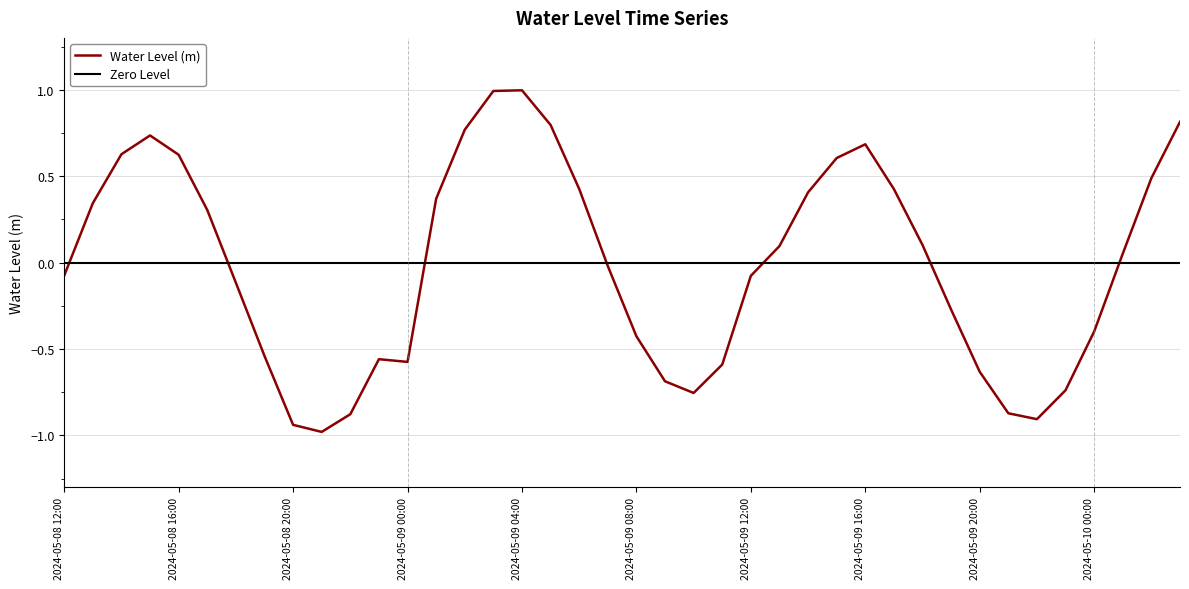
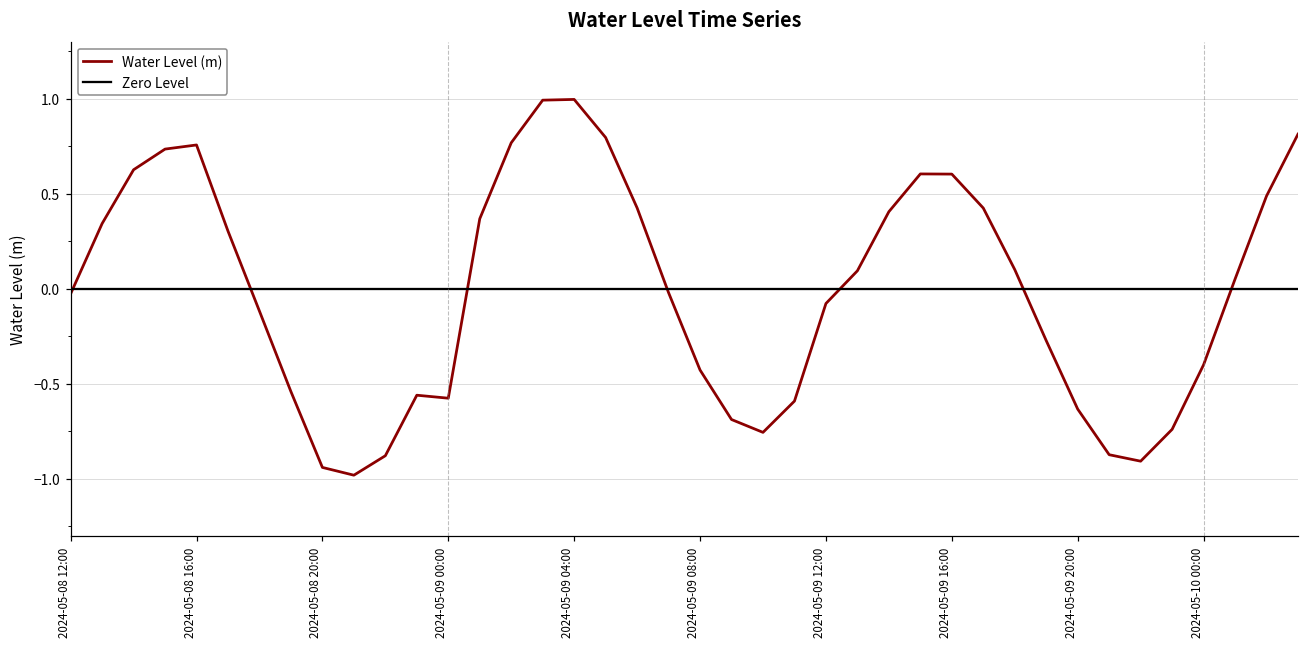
  {
-   "2024-05-08 12:00": -0.08,
-   "2024-05-08 16:00": 0.62,
+   "2024-05-08 12:00": -0.03,
+   "2024-05-08 16:00": 0.76,
    "2024-05-08 20:00": -0.94,
    "2024-05-09 00:00": -0.58,
    "2024-05-09 04:00": 1.00,
    "2024-05-09 08:00": -0.43,
    "2024-05-09 12:00": -0.08,
-   "2024-05-09 16:00": 0.68,
+   "2024-05-09 16:00": 0.60,
    "2024-05-09 20:00": -0.63,
    "2024-05-10 00:00": -0.40
  }
